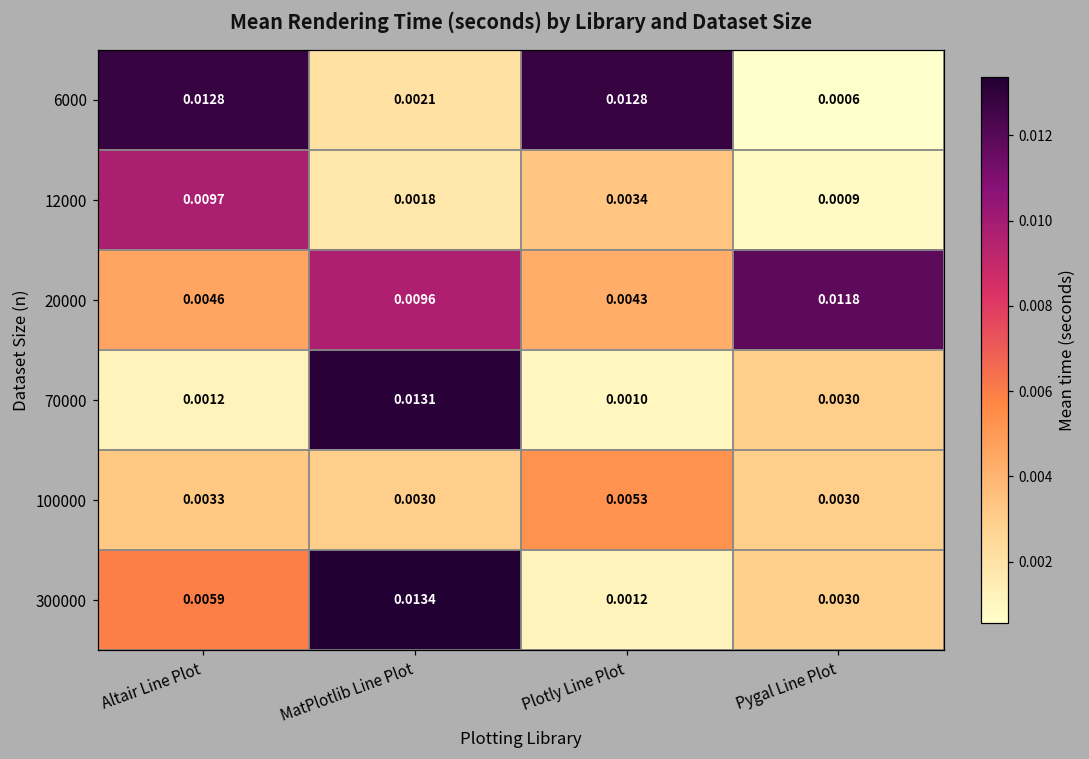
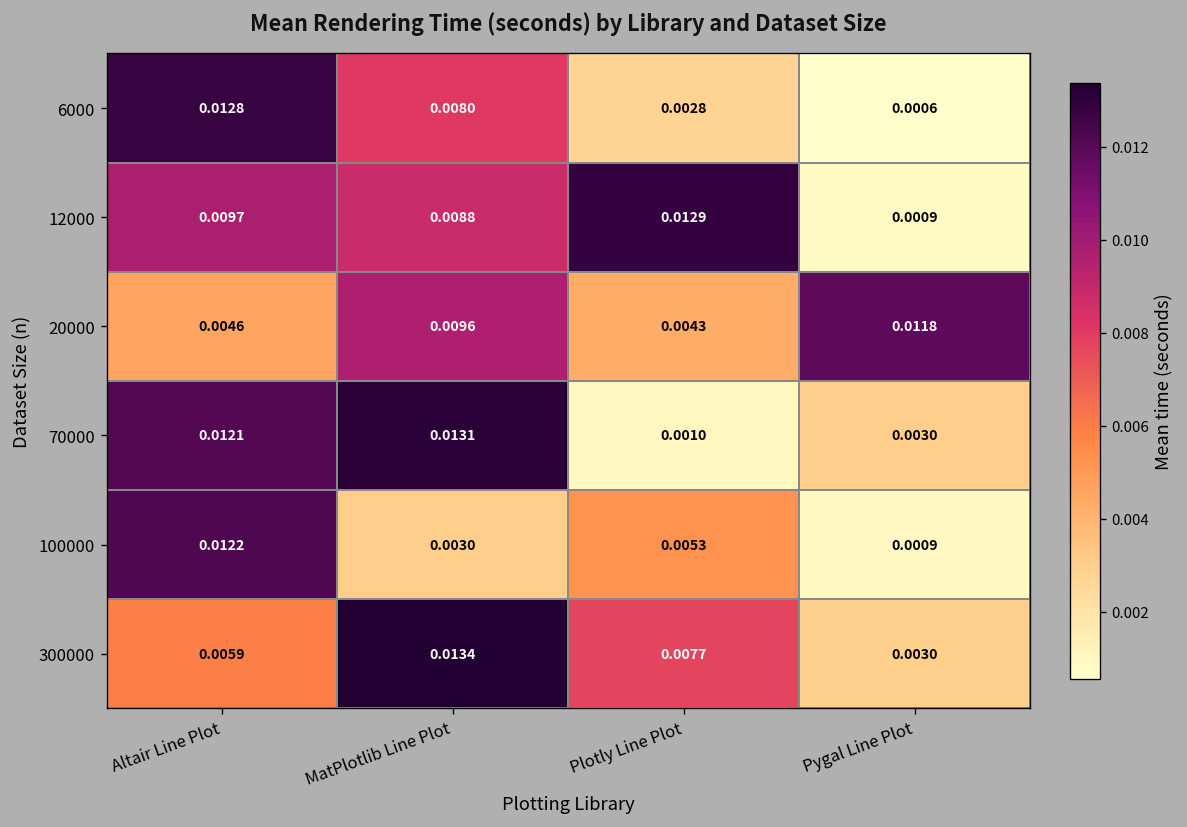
  {
    "6000": {
      "Altair Line Plot": 0.0128,
-     "MatPlotlib Line Plot": 0.0021,
-     "Plotly Line Plot": 0.0128,
+     "MatPlotlib Line Plot": 0.0080,
+     "Plotly Line Plot": 0.0028,
      "Pygal Line Plot": 0.0006
    },
    "12000": {
      "Altair Line Plot": 0.0097,
-     "MatPlotlib Line Plot": 0.0018,
-     "Plotly Line Plot": 0.0034,
+     "MatPlotlib Line Plot": 0.0088,
+     "Plotly Line Plot": 0.0129,
      "Pygal Line Plot": 0.0009
    },
    "20000": {
      "Altair Line Plot": 0.0046,
      "MatPlotlib Line Plot": 0.0096,
      "Plotly Line Plot": 0.0043,
      "Pygal Line Plot": 0.0118
    },
    "70000": {
-     "Altair Line Plot": 0.0012,
+     "Altair Line Plot": 0.0121,
      "MatPlotlib Line Plot": 0.0131,
      "Plotly Line Plot": 0.0010,
      "Pygal Line Plot": 0.0030
    },
    "100000": {
-     "Altair Line Plot": 0.0033,
+     "Altair Line Plot": 0.0122,
      "MatPlotlib Line Plot": 0.0030,
      "Plotly Line Plot": 0.0053,
-     "Pygal Line Plot": 0.0030
+     "Pygal Line Plot": 0.0009
    },
    "300000": {
      "Altair Line Plot": 0.0059,
      "MatPlotlib Line Plot": 0.0134,
-     "Plotly Line Plot": 0.0012,
+     "Plotly Line Plot": 0.0077,
      "Pygal Line Plot": 0.0030
    }
  }
